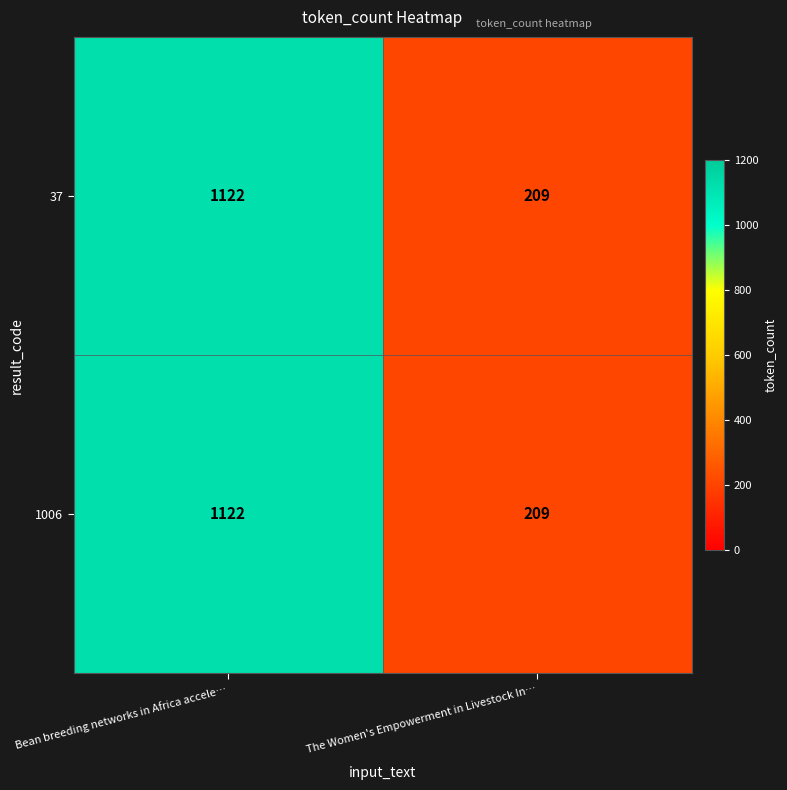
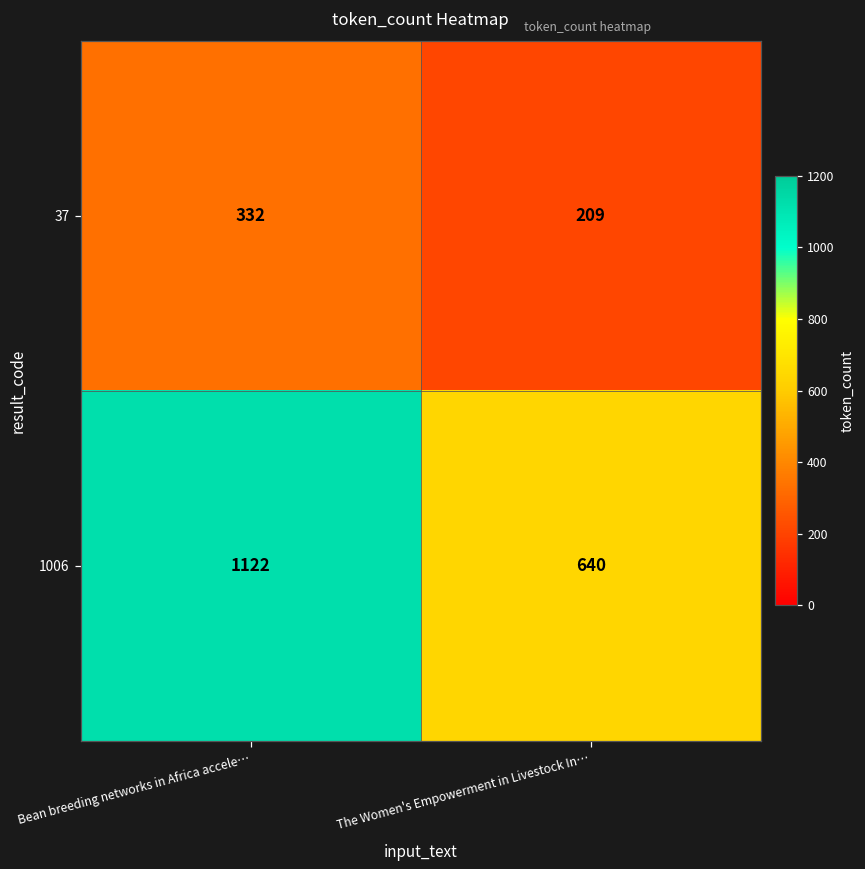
  {
    "37": {
-     "Bean breeding networks in Africa accele…": 1122,
+     "Bean breeding networks in Africa accele…": 332,
      "The Women's Empowerment in Livestock In…": 209
    },
    "1006": {
      "Bean breeding networks in Africa accele…": 1122,
-     "The Women's Empowerment in Livestock In…": 209
+     "The Women's Empowerment in Livestock In…": 640
    }
  }
